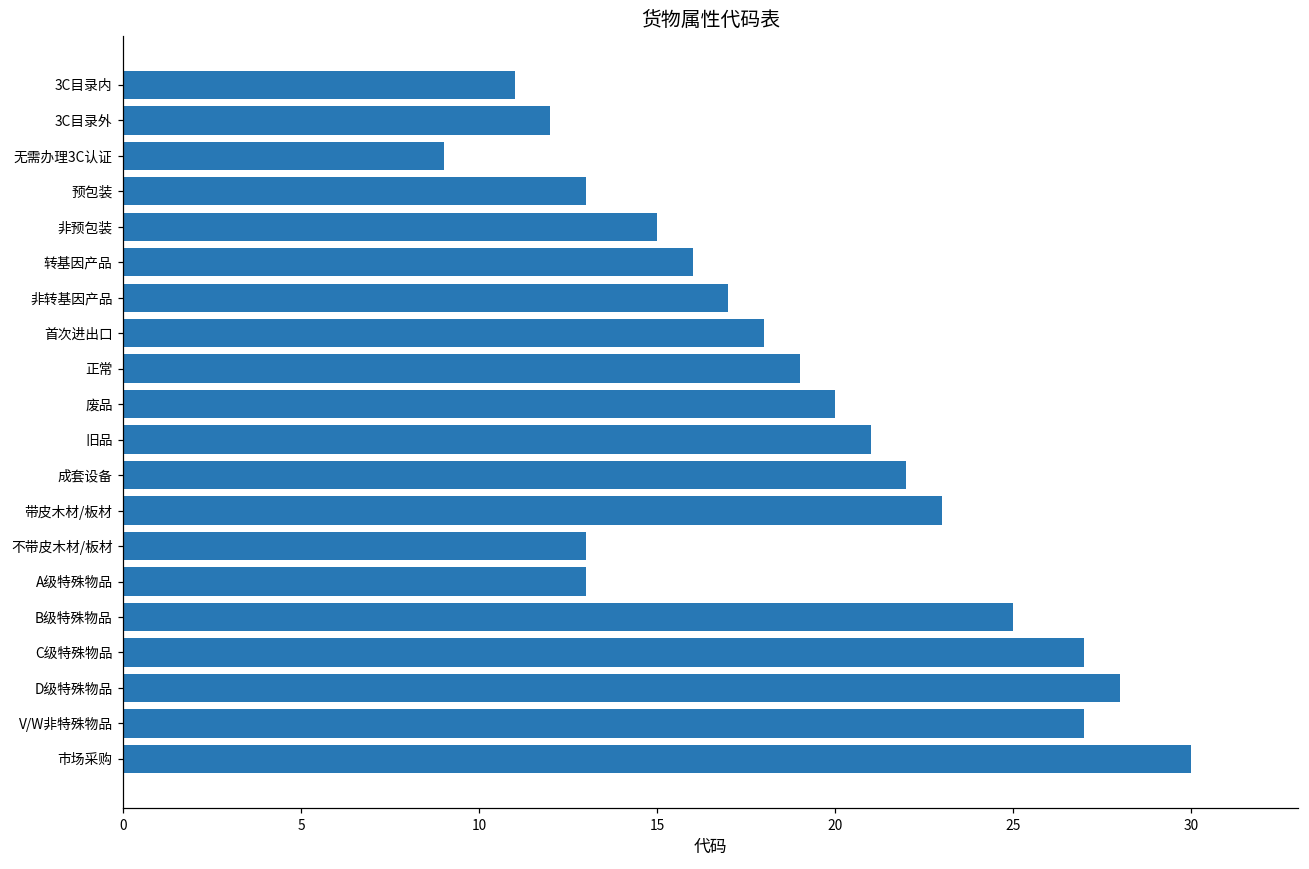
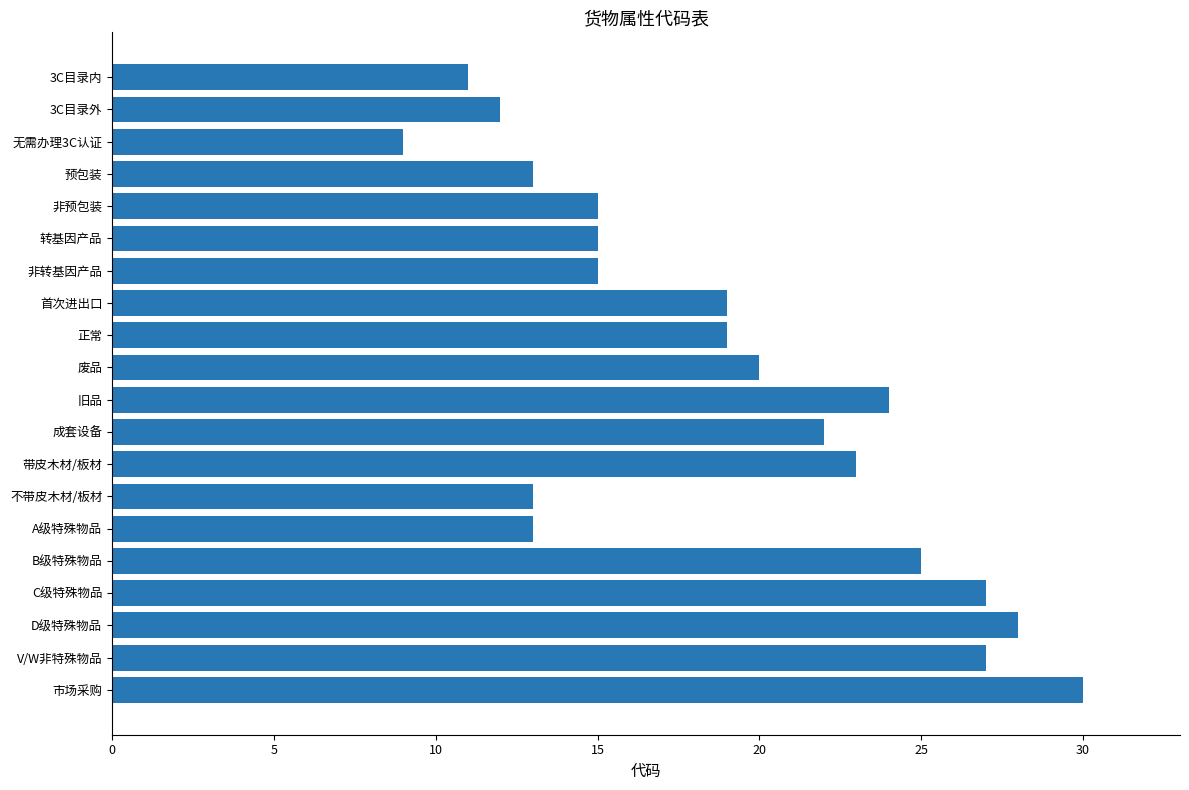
  {
    "3C目录内": 11,
    "3C目录外": 12,
    "无需办理3C认证": 9,
    "预包装": 13,
    "非预包装": 15,
-   "转基因产品": 16,
-   "非转基因产品": 17,
-   "首次进出口": 18,
+   "转基因产品": 15,
+   "非转基因产品": 15,
+   "首次进出口": 19,
    "正常": 19,
    "废品": 20,
-   "旧品": 21,
+   "旧品": 24,
    "成套设备": 22,
    "带皮木材/板材": 23,
    "不带皮木材/板材": 13,
    "A级特殊物品": 13,
    "B级特殊物品": 25,
    "C级特殊物品": 27,
    "D级特殊物品": 28,
    "V/W非特殊物品": 27,
    "市场采购": 30
  }
